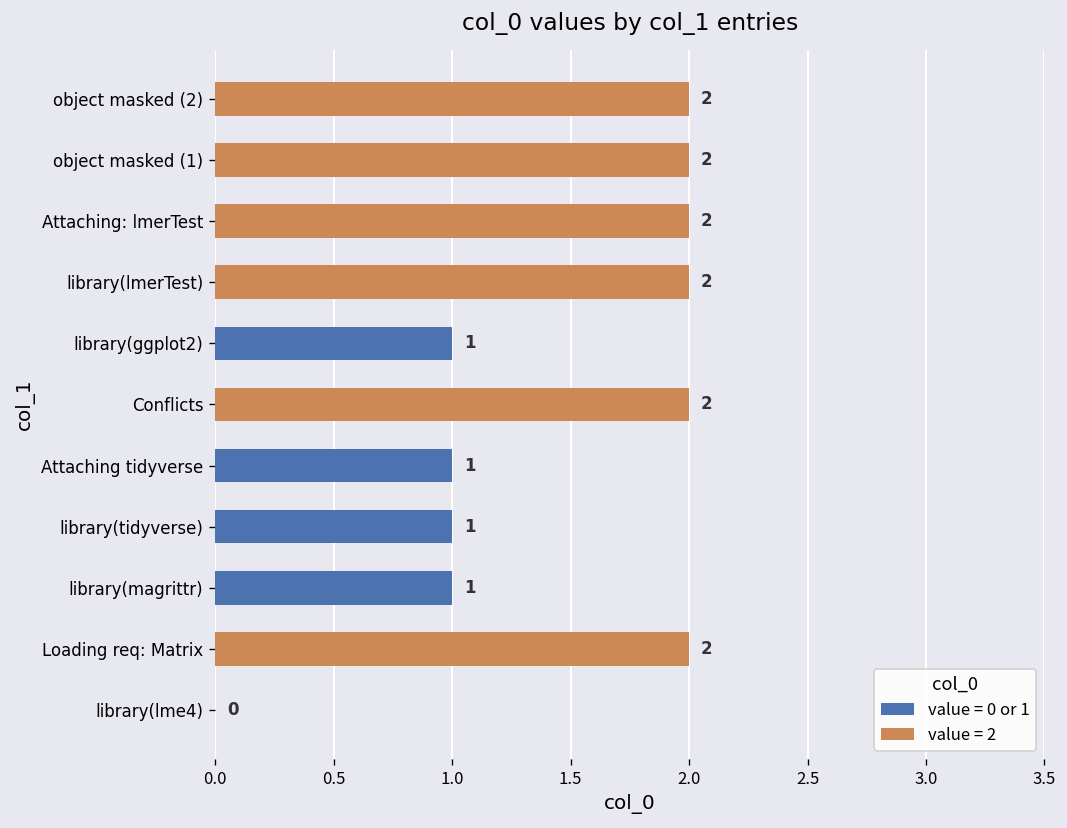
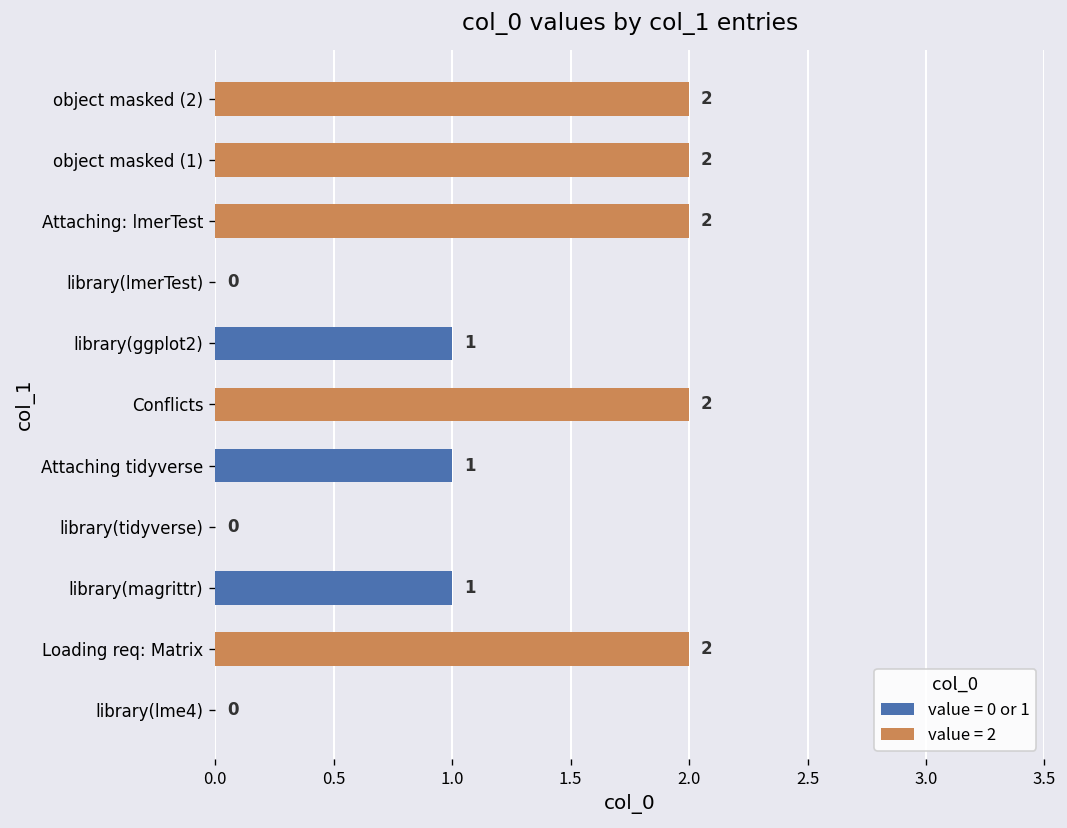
  {
    "object masked (2)": 2,
    "object masked (1)": 2,
    "Attaching: lmerTest": 2,
-   "library(lmerTest)": 2,
+   "library(lmerTest)": 0,
    "library(ggplot2)": 1,
    "Conflicts": 2,
    "Attaching tidyverse": 1,
-   "library(tidyverse)": 1,
+   "library(tidyverse)": 0,
    "library(magrittr)": 1,
    "Loading req: Matrix": 2,
    "library(lme4)": 0
  }
